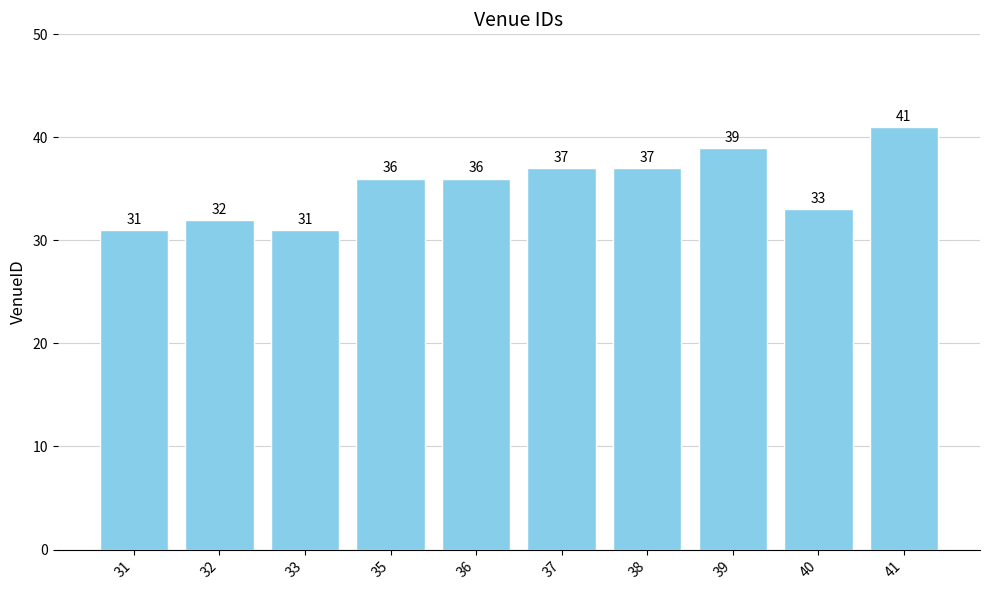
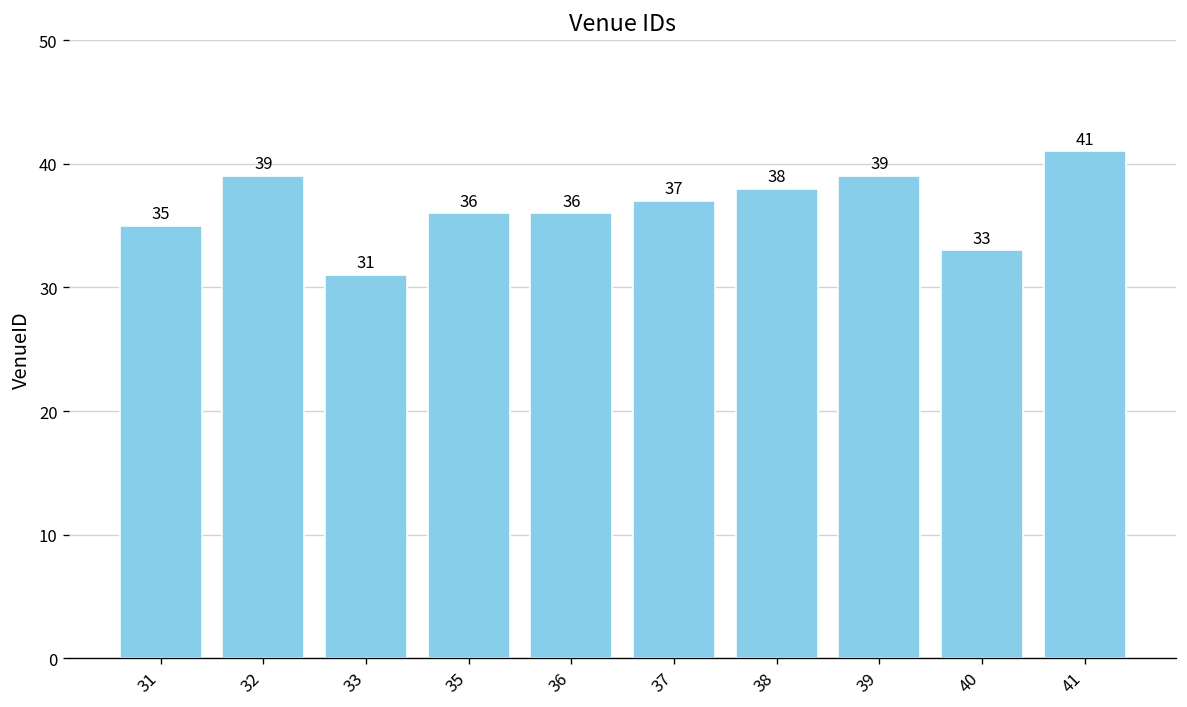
  {
-   "31": 31,
-   "32": 32,
+   "31": 35,
+   "32": 39,
    "33": 31,
    "35": 36,
    "36": 36,
    "37": 37,
-   "38": 37,
+   "38": 38,
    "39": 39,
    "40": 33,
    "41": 41
  }
